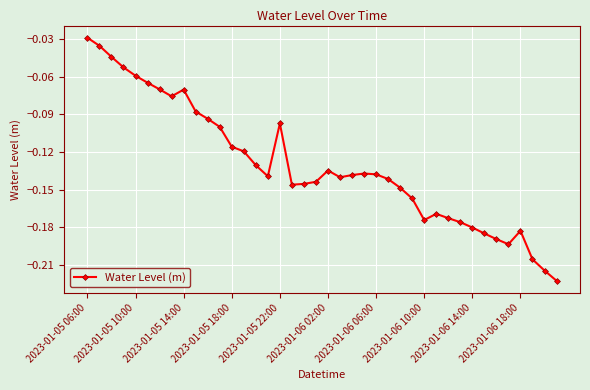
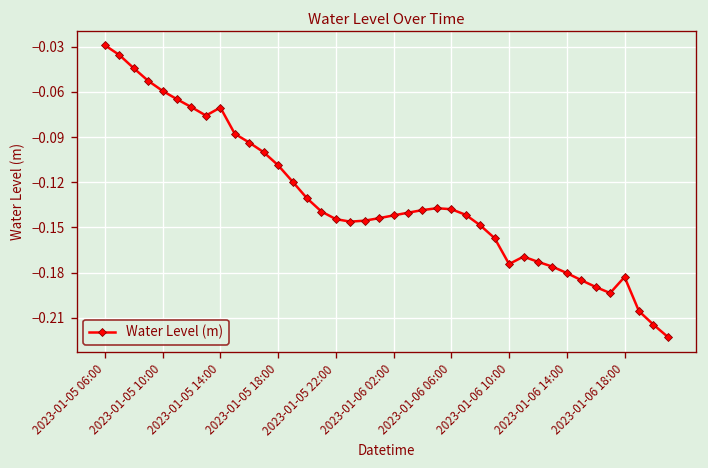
  {
    "2023-01-05 06:00": -0.029,
    "2023-01-05 10:00": -0.059,
    "2023-01-05 14:00": -0.070,
-   "2023-01-05 18:00": -0.116,
-   "2023-01-05 22:00": -0.097,
-   "2023-01-06 02:00": -0.135,
+   "2023-01-05 18:00": -0.109,
+   "2023-01-05 22:00": -0.144,
+   "2023-01-06 02:00": -0.142,
    "2023-01-06 06:00": -0.138,
    "2023-01-06 10:00": -0.174,
    "2023-01-06 14:00": -0.180,
    "2023-01-06 18:00": -0.183
  }
